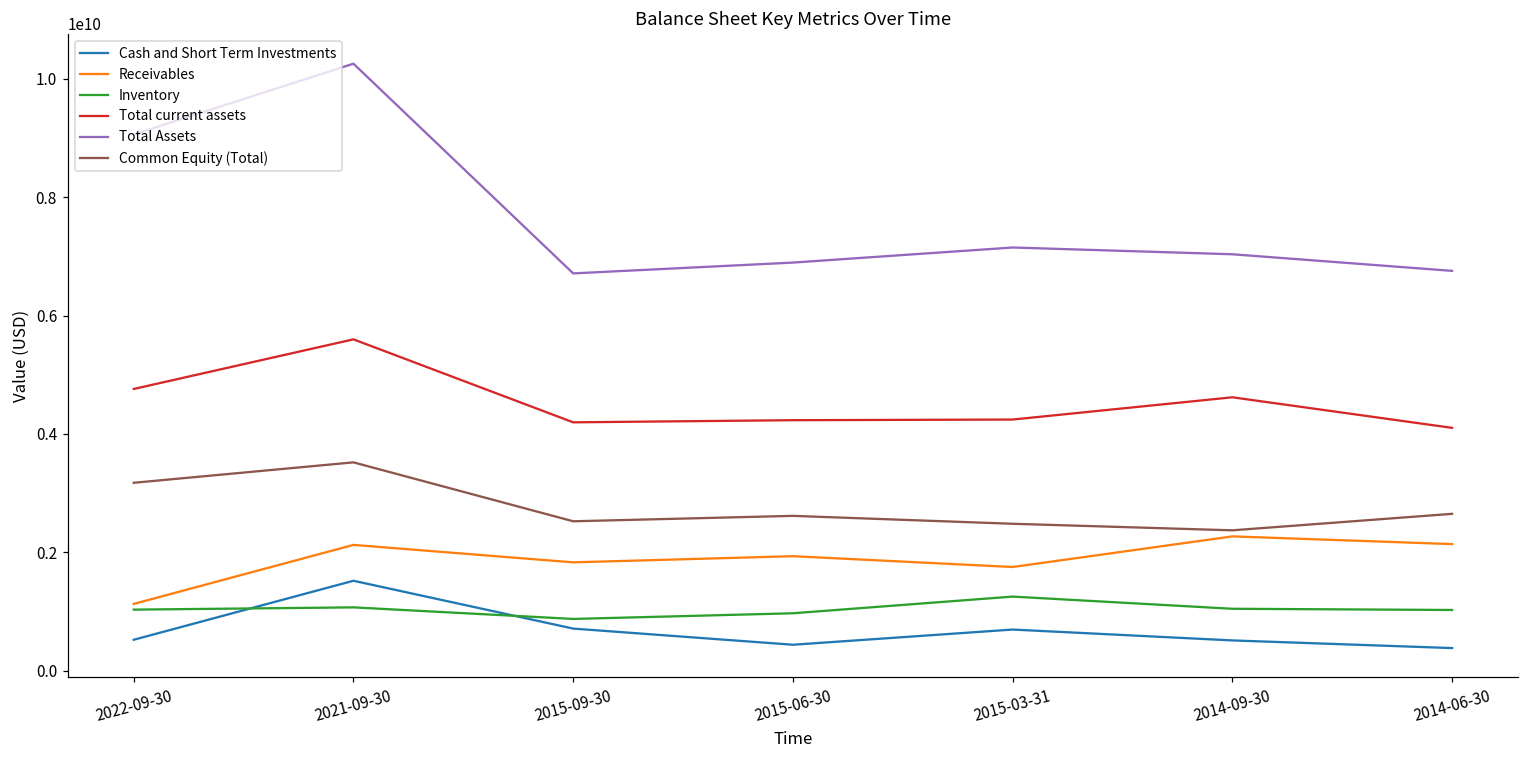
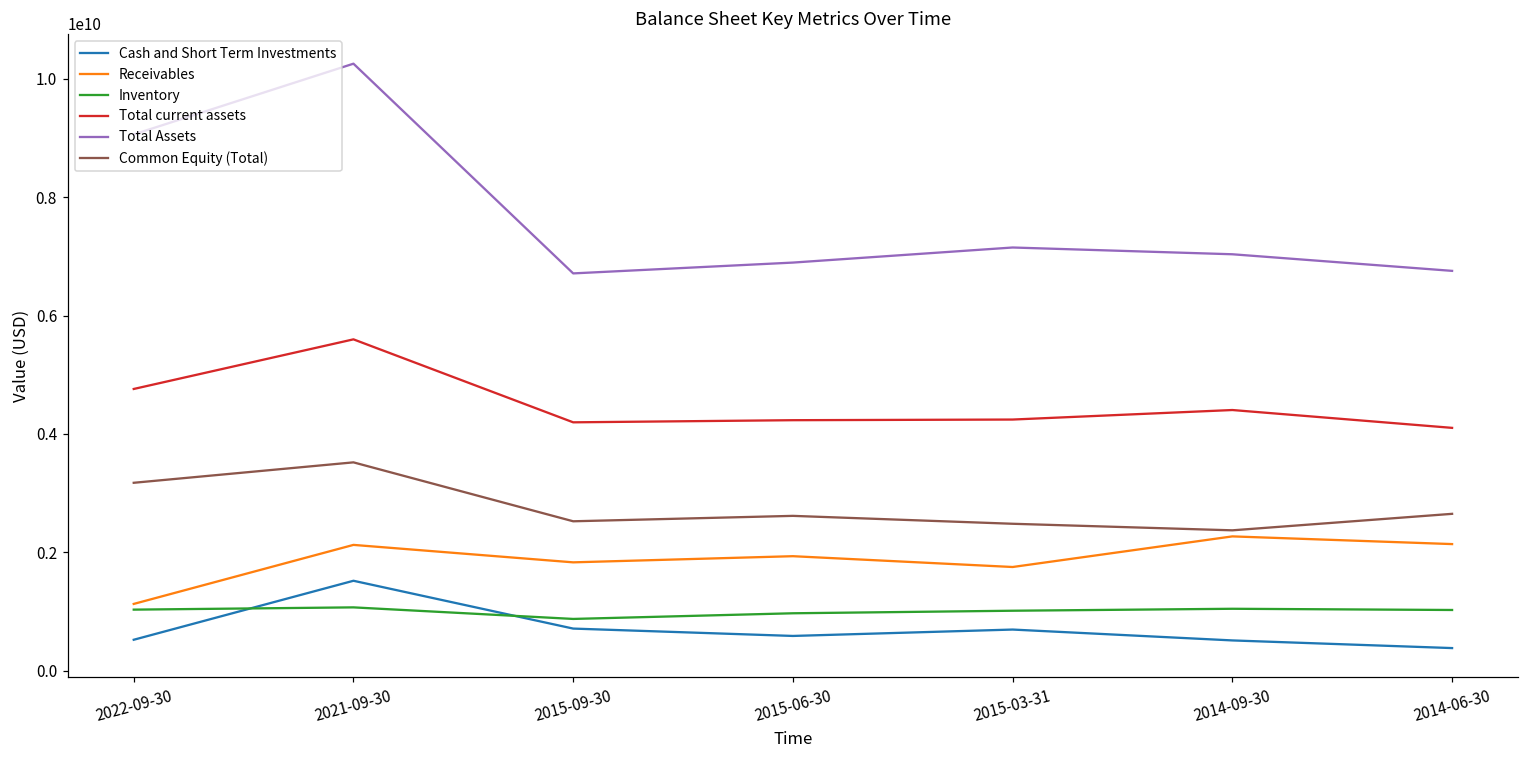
  {
    "Cash and Short Term Investments": {
      "2022-09-30": 500000000,
      "2021-09-30": 1500000000,
      "2015-09-30": 700000000,
-     "2015-06-30": 400000000,
+     "2015-06-30": 600000000,
      "2015-03-31": 700000000,
      "2014-09-30": 500000000,
      "2014-06-30": 400000000
    },
    "Receivables": {
      "2022-09-30": 1100000000,
      "2021-09-30": 2100000000,
      "2015-09-30": 1800000000,
      "2015-06-30": 1900000000,
      "2015-03-31": 1800000000,
      "2014-09-30": 2300000000,
      "2014-06-30": 2100000000
    },
    "Inventory": {
      "2022-09-30": 1000000000,
      "2021-09-30": 1100000000,
      "2015-09-30": 900000000,
      "2015-06-30": 1000000000,
-     "2015-03-31": 1300000000,
+     "2015-03-31": 1000000000,
      "2014-09-30": 1000000000,
      "2014-06-30": 1000000000
    },
    "Total current assets": {
      "2022-09-30": 4800000000,
      "2021-09-30": 5600000000,
      "2015-09-30": 4200000000,
      "2015-06-30": 4200000000,
      "2015-03-31": 4200000000,
-     "2014-09-30": 4600000000,
+     "2014-09-30": 4400000000,
      "2014-06-30": 4100000000
    },
    "Total Assets": {
      "2021-09-30": 10300000000,
      "2015-09-30": 6700000000,
      "2015-06-30": 6900000000,
      "2015-03-31": 7100000000,
      "2014-09-30": 7000000000,
      "2014-06-30": 6800000000
    },
    "Common Equity (Total)": {
      "2022-09-30": 3200000000,
      "2021-09-30": 3500000000,
      "2015-09-30": 2500000000,
      "2015-06-30": 2600000000,
      "2015-03-31": 2500000000,
      "2014-09-30": 2400000000,
      "2014-06-30": 2600000000
    }
  }
